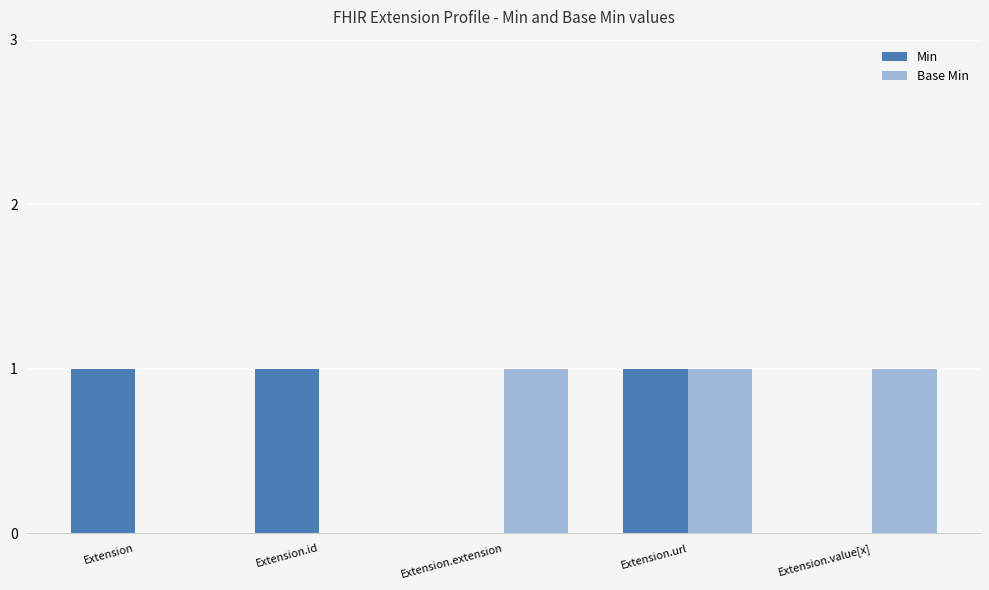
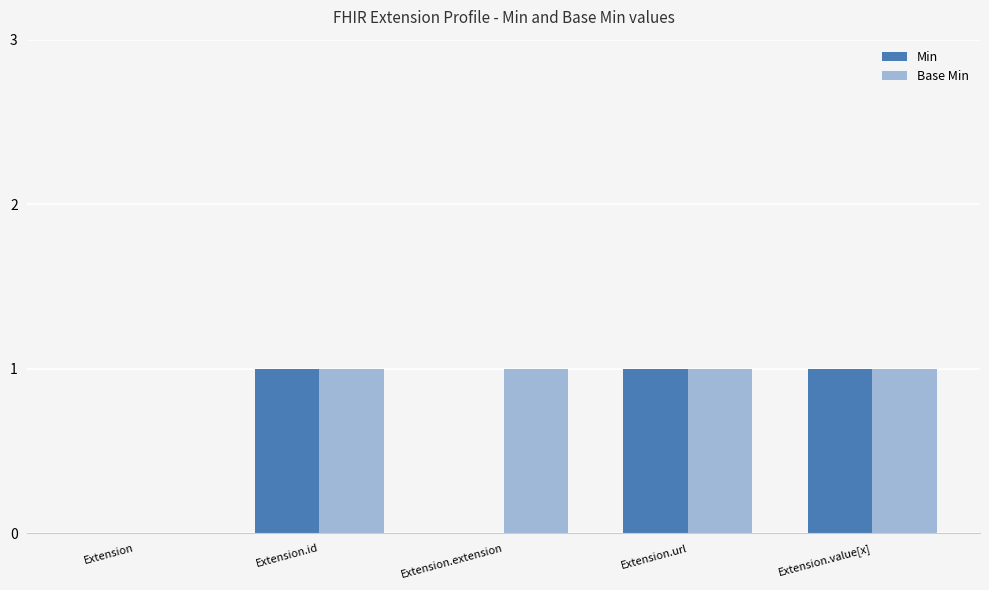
  {
    "Min": {
-     "Extension": 1,
+     "Extension": 0,
      "Extension.id": 1,
      "Extension.extension": 0,
      "Extension.url": 1,
-     "Extension.value[x]": 0
+     "Extension.value[x]": 1
    },
    "Base Min": {
      "Extension": 0,
-     "Extension.id": 0,
+     "Extension.id": 1,
      "Extension.extension": 1,
      "Extension.url": 1,
      "Extension.value[x]": 1
    }
  }
